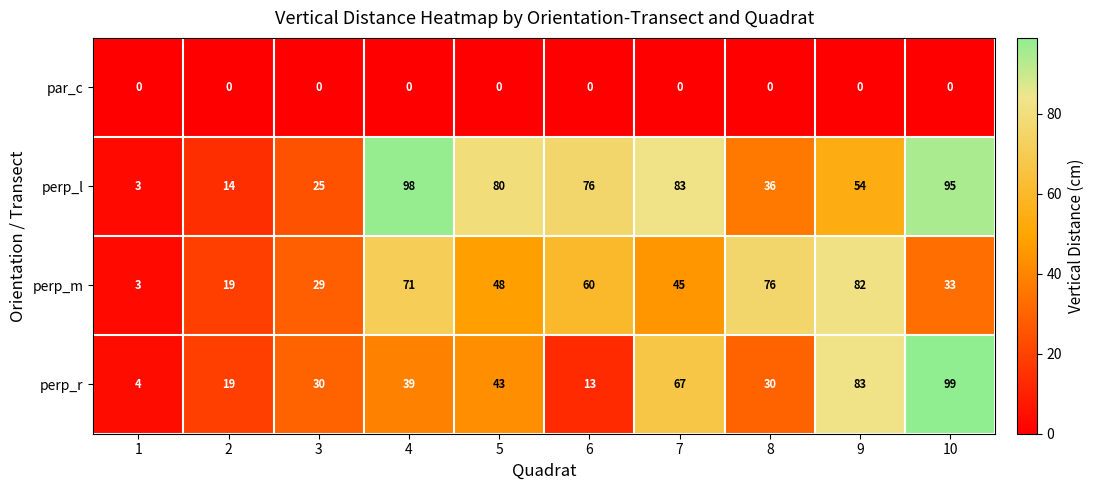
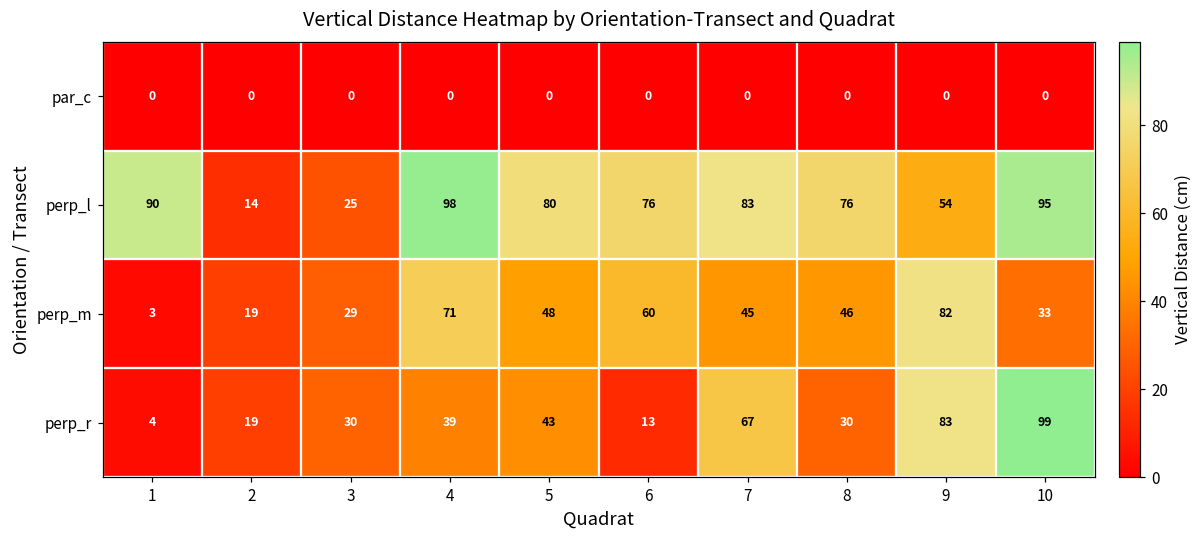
  {
    "par_c": {
      "1": 0,
      "2": 0,
      "3": 0,
      "4": 0,
      "5": 0,
      "6": 0,
      "7": 0,
      "8": 0,
      "9": 0,
      "10": 0
    },
    "perp_l": {
-     "1": 3,
+     "1": 90,
      "2": 14,
      "3": 25,
      "4": 98,
      "5": 80,
      "6": 76,
      "7": 83,
-     "8": 36,
+     "8": 76,
      "9": 54,
      "10": 95
    },
    "perp_m": {
      "1": 3,
      "2": 19,
      "3": 29,
      "4": 71,
      "5": 48,
      "6": 60,
      "7": 45,
-     "8": 76,
+     "8": 46,
      "9": 82,
      "10": 33
    },
    "perp_r": {
      "1": 4,
      "2": 19,
      "3": 30,
      "4": 39,
      "5": 43,
      "6": 13,
      "7": 67,
      "8": 30,
      "9": 83,
      "10": 99
    }
  }
